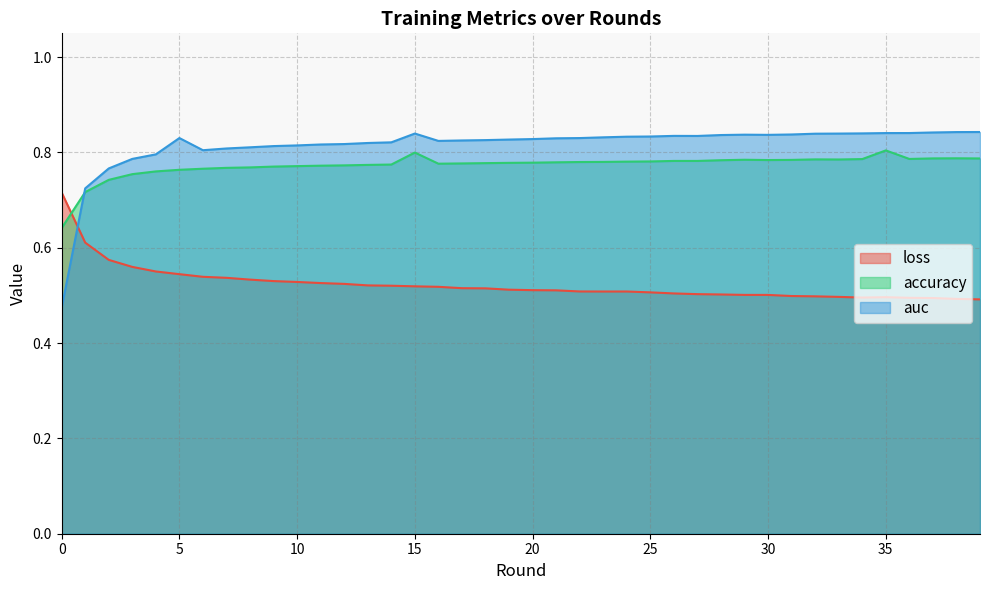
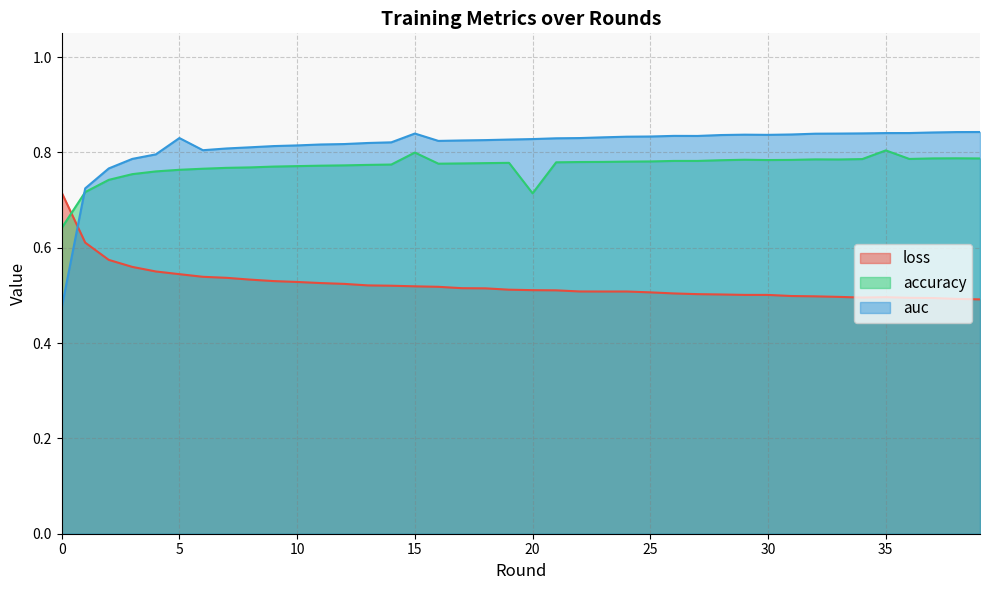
  {
    "loss": {
      "0": 0.72,
      "5": 0.54,
      "10": 0.53,
      "15": 0.52,
      "20": 0.51,
      "25": 0.51,
      "30": 0.50
    },
    "accuracy": {
      "0": 0.64,
      "5": 0.76,
      "10": 0.77,
      "15": 0.80,
-     "20": 0.78,
+     "20": 0.71,
      "25": 0.78,
      "30": 0.78,
      "35": 0.80
    },
    "auc": {
      "0": 0.47,
      "5": 0.83,
      "10": 0.81,
      "15": 0.84,
      "20": 0.83,
      "25": 0.83,
      "30": 0.84,
      "35": 0.84
    }
  }
